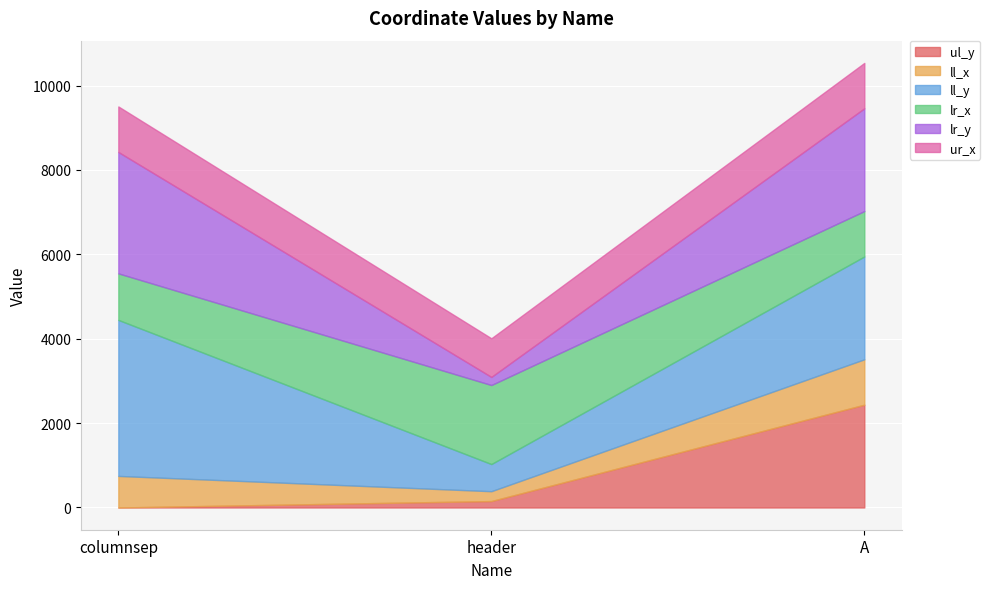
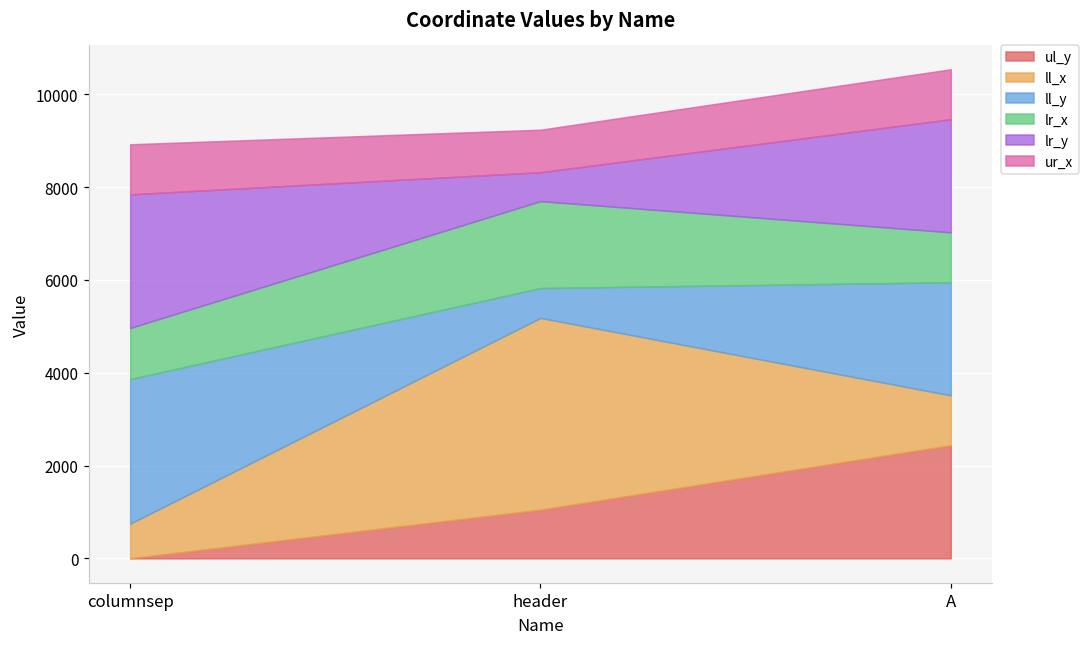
  {
    "ul_y": {
      "columnsep": 0,
-     "header": 200,
+     "header": 1000,
      "A": 2400
    },
    "ll_x": {
      "columnsep": 700,
-     "header": 200,
+     "header": 4100,
      "A": 1100
    },
    "ll_y": {
-     "columnsep": 3700,
+     "columnsep": 3100,
      "header": 600,
      "A": 2400
    },
    "lr_x": {
      "columnsep": 1100,
      "header": 1900,
      "A": 1100
    },
    "lr_y": {
      "columnsep": 2900,
-     "header": 200,
+     "header": 600,
      "A": 2400
    },
    "ur_x": {
      "columnsep": 1100,
      "header": 900,
      "A": 1100
    }
  }
